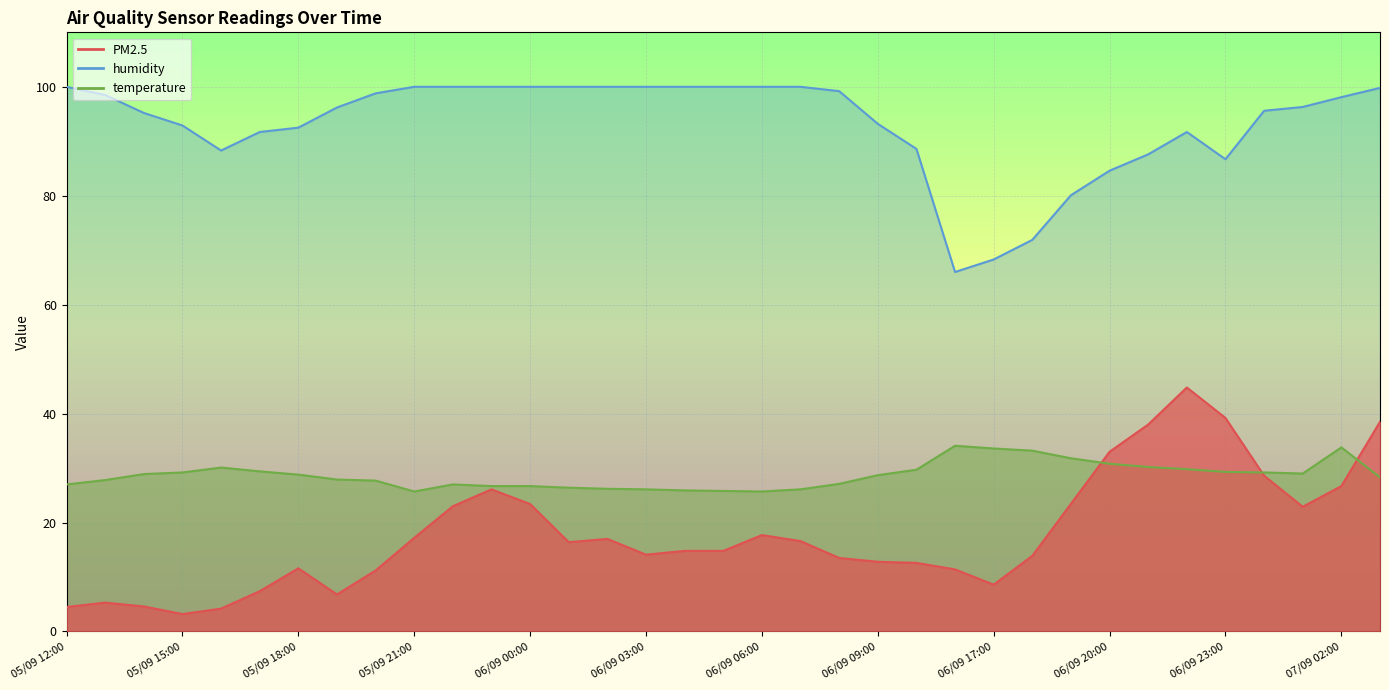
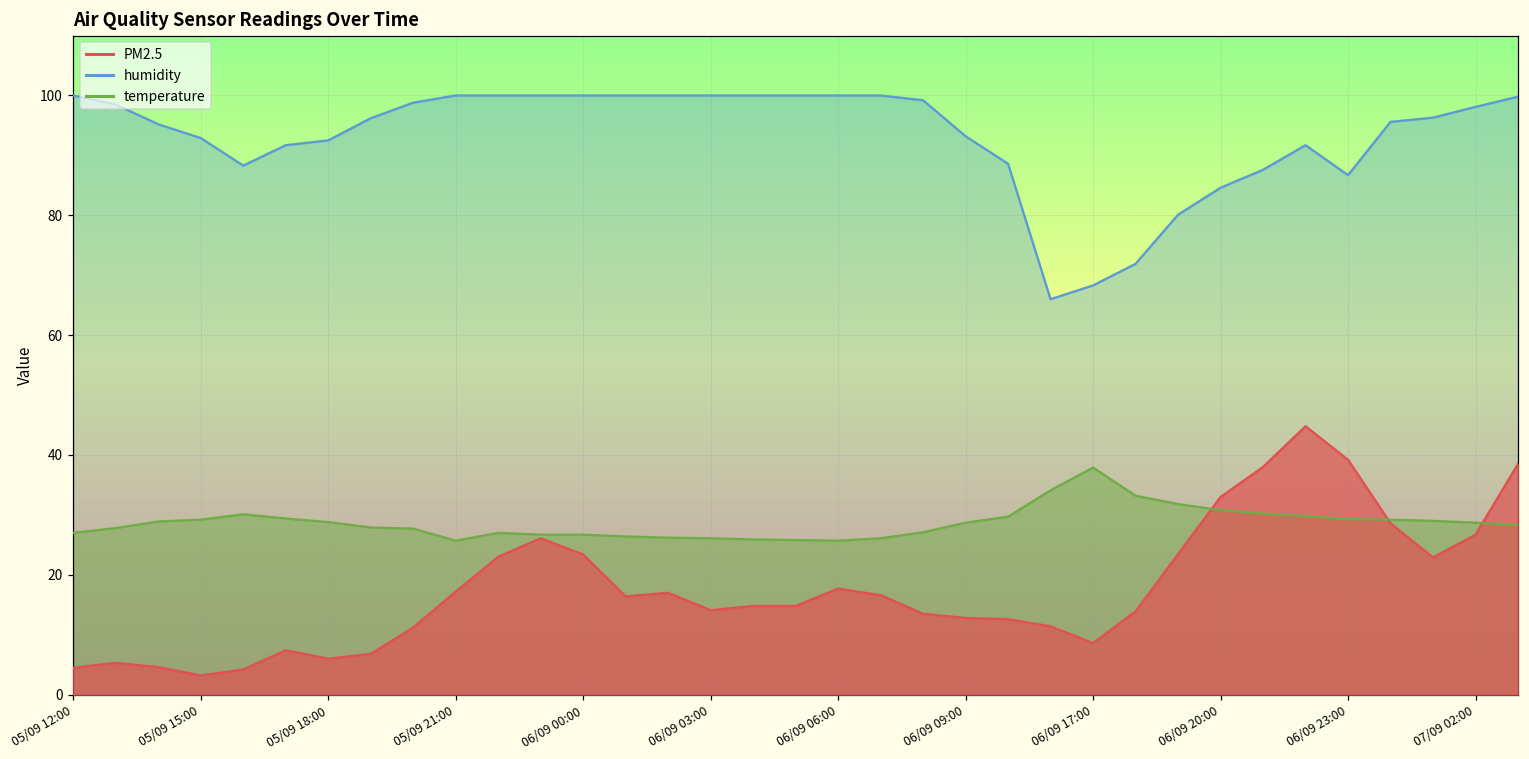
  {
    "PM2.5": {
      "05/09 12:00": 5,
      "05/09 15:00": 3,
-     "05/09 18:00": 12,
+     "05/09 18:00": 6,
      "05/09 21:00": 17,
      "06/09 00:00": 23,
      "06/09 03:00": 14,
      "06/09 06:00": 18,
      "06/09 09:00": 13,
      "06/09 17:00": 9,
      "06/09 20:00": 33,
      "06/09 23:00": 39,
      "07/09 02:00": 27
    },
    "humidity": {
      "05/09 12:00": 100,
      "05/09 15:00": 93,
      "05/09 18:00": 93,
      "05/09 21:00": 100,
      "06/09 00:00": 100,
      "06/09 03:00": 100,
      "06/09 06:00": 100,
      "06/09 09:00": 93,
      "06/09 17:00": 68,
      "06/09 20:00": 85,
      "06/09 23:00": 87,
      "07/09 02:00": 98
    },
    "temperature": {
      "05/09 12:00": 27,
      "05/09 15:00": 29,
      "05/09 18:00": 29,
      "05/09 21:00": 26,
      "06/09 00:00": 27,
      "06/09 03:00": 26,
      "06/09 06:00": 26,
      "06/09 09:00": 29,
-     "06/09 17:00": 34,
+     "06/09 17:00": 38,
      "06/09 20:00": 31,
      "06/09 23:00": 29,
-     "07/09 02:00": 34
+     "07/09 02:00": 29
    }
  }
